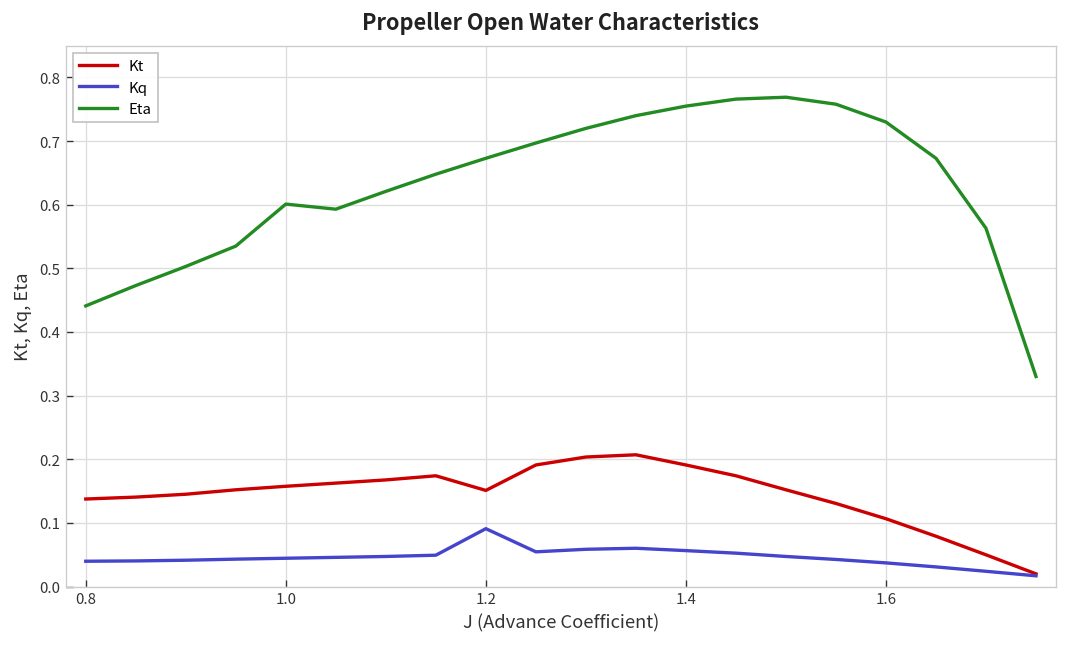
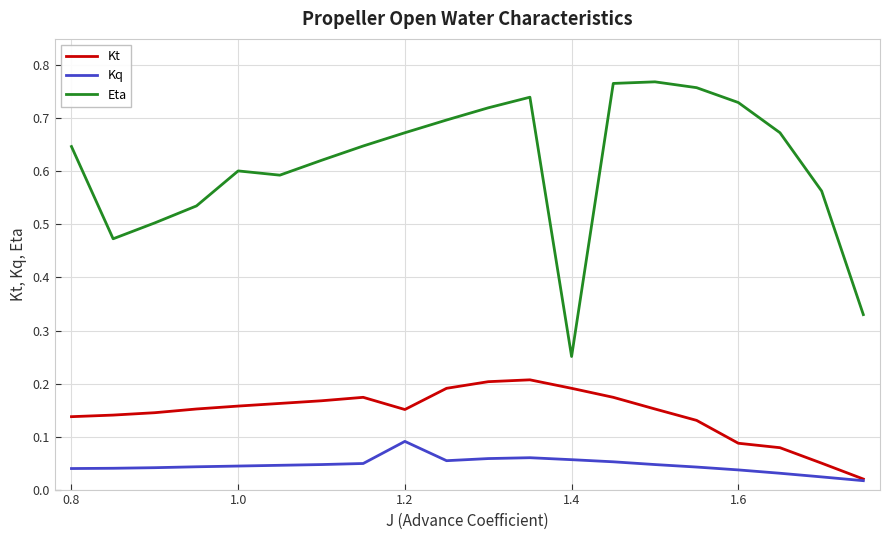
  {
    "Kt": {
      "0.8": 0.14,
      "1.0": 0.16,
      "1.2": 0.15,
      "1.4": 0.19,
-     "1.6": 0.11
+     "1.6": 0.09
    },
    "Kq": {
      "0.8": 0.04,
      "1.0": 0.04,
      "1.2": 0.09,
      "1.4": 0.06,
      "1.6": 0.04
    },
    "Eta": {
-     "0.8": 0.44,
+     "0.8": 0.65,
      "1.0": 0.60,
      "1.2": 0.67,
-     "1.4": 0.76,
+     "1.4": 0.25,
      "1.6": 0.73
    }
  }
